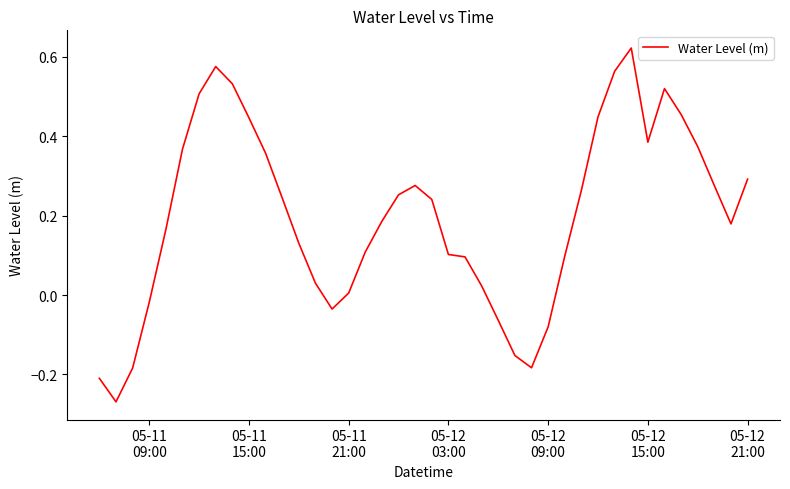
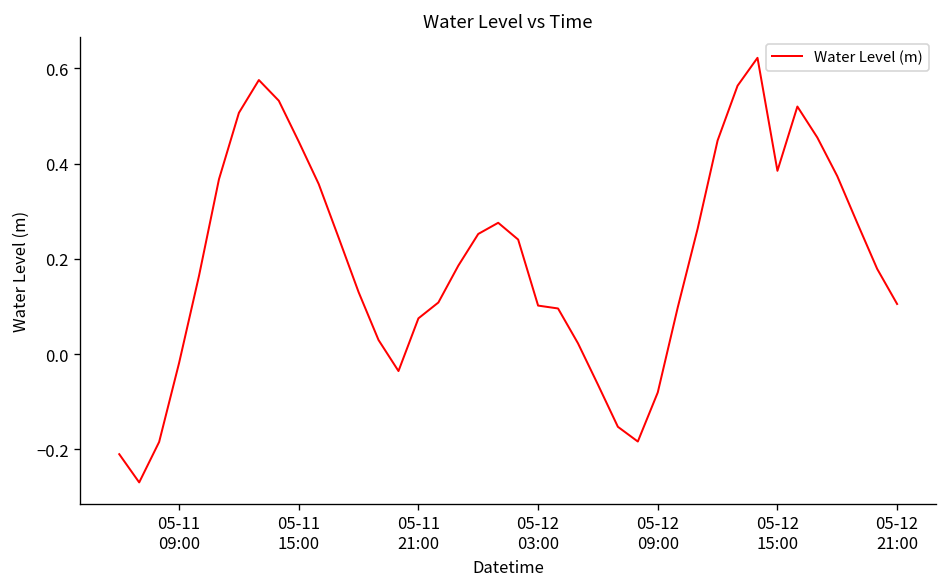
  {
    "05-11 09:00": -0.02,
    "05-11 15:00": 0.45,
-   "05-11 21:00": 0.00,
+   "05-11 21:00": 0.08,
    "05-12 03:00": 0.10,
    "05-12 09:00": -0.08,
    "05-12 15:00": 0.39,
-   "05-12 21:00": 0.29
+   "05-12 21:00": 0.11
  }
